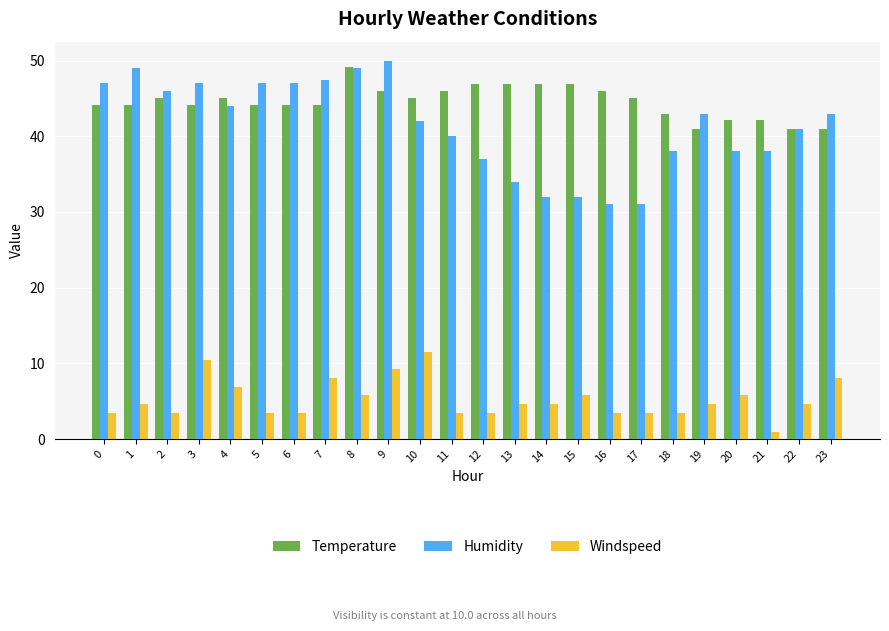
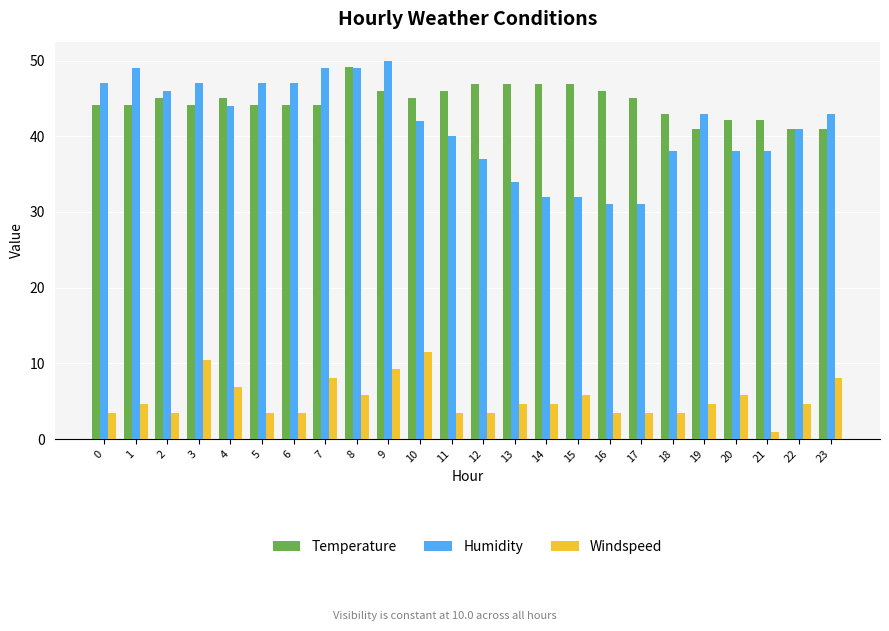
  {
    "Temperature": {
      "0": 44,
      "1": 44,
      "2": 45,
      "3": 44,
      "4": 45,
      "5": 44,
      "6": 44,
      "7": 44,
      "8": 49,
      "9": 46,
      "10": 45,
      "11": 46,
      "12": 47,
      "13": 47,
      "14": 47,
      "15": 47,
      "16": 46,
      "17": 45,
      "18": 43,
      "19": 41,
      "20": 42,
      "21": 42,
      "22": 41,
      "23": 41
    },
    "Humidity": {
      "0": 47,
      "1": 49,
      "2": 46,
      "3": 47,
      "4": 44,
      "5": 47,
      "6": 47,
-     "7": 48,
+     "7": 49,
      "8": 49,
      "9": 50,
      "10": 42,
      "11": 40,
      "12": 37,
      "13": 34,
      "14": 32,
      "15": 32,
      "16": 31,
      "17": 31,
      "18": 38,
      "19": 43,
      "20": 38,
      "21": 38,
      "22": 41,
      "23": 43
    },
    "Windspeed": {
      "0": 4,
      "1": 5,
      "2": 4,
      "3": 10,
      "4": 7,
      "5": 4,
      "6": 4,
      "7": 8,
      "8": 6,
      "9": 9,
      "10": 12,
      "11": 4,
      "12": 4,
      "13": 5,
      "14": 5,
      "15": 6,
      "16": 4,
      "17": 4,
      "18": 4,
      "19": 5,
      "20": 6,
      "21": 1,
      "22": 5,
      "23": 8
    }
  }
